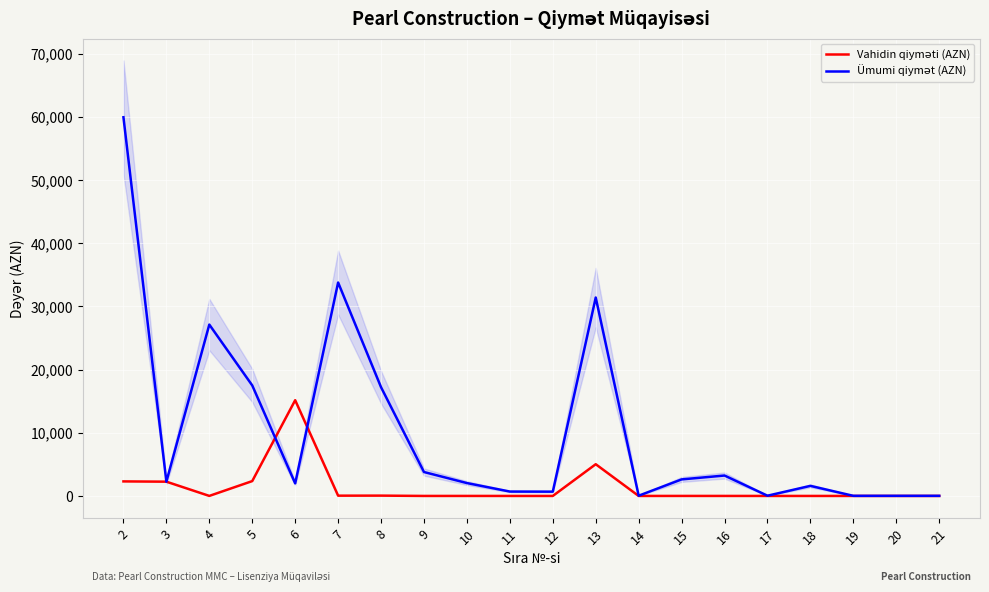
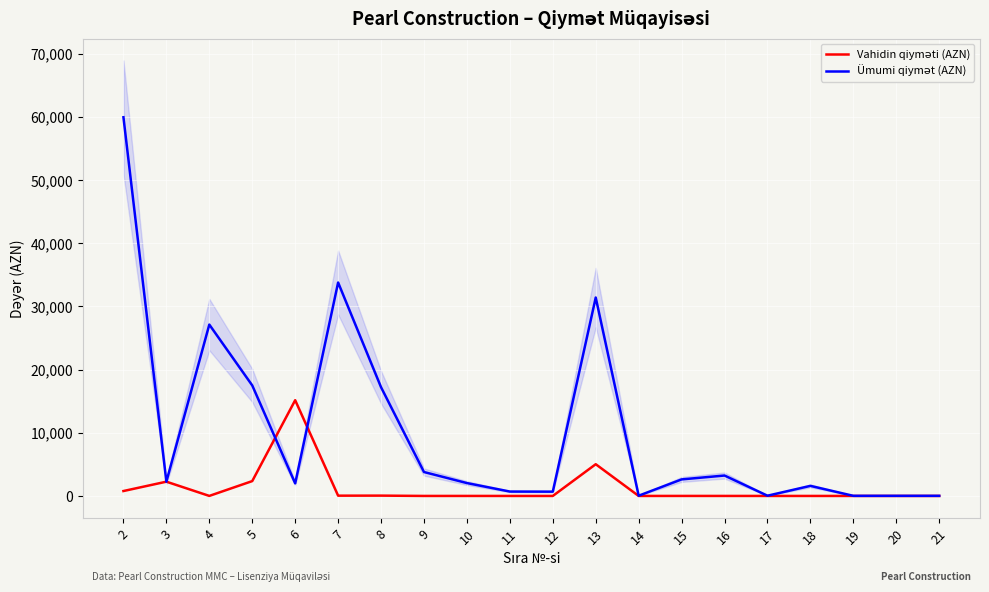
  {
    "Vahidin qiyməti (AZN)": {
-     "2": "2,000",
+     "2": "1,000",
      "4": "0",
      "5": "2,000",
      "6": "15,000",
      "7": "0",
      "8": "0",
      "9": "0",
      "10": "0",
      "11": "0",
      "12": "0",
      "13": "5,000",
      "15": "0",
      "16": "0",
      "18": "0"
    }
  }
